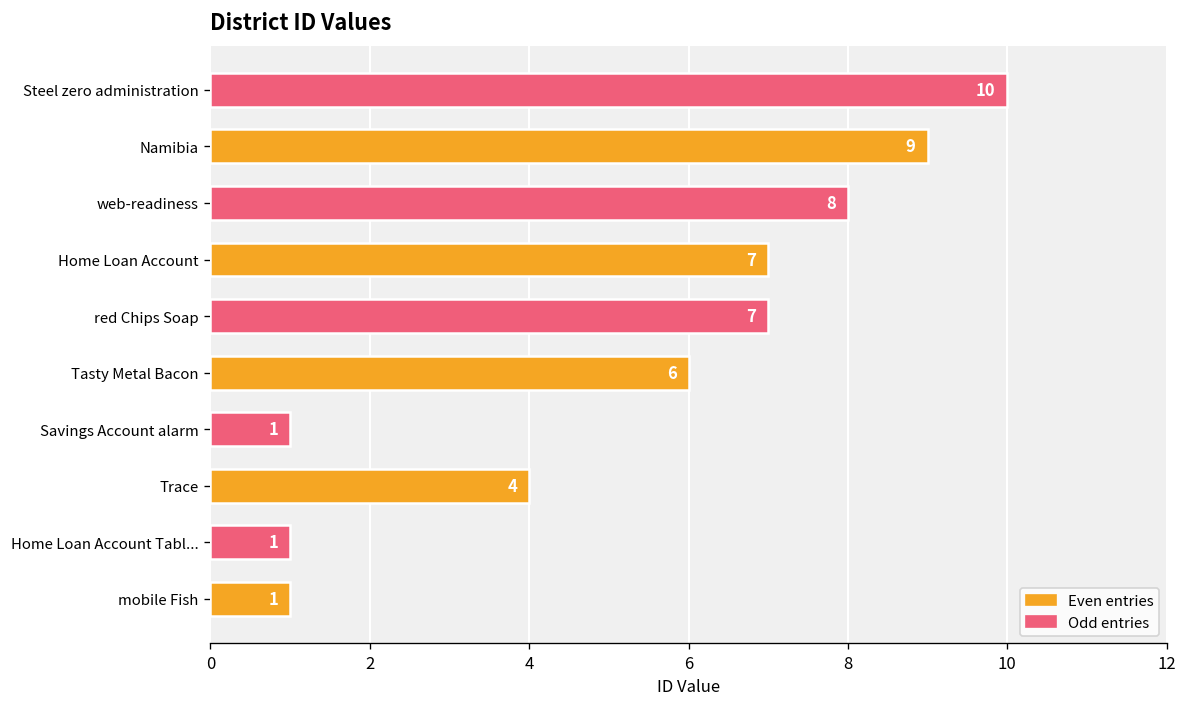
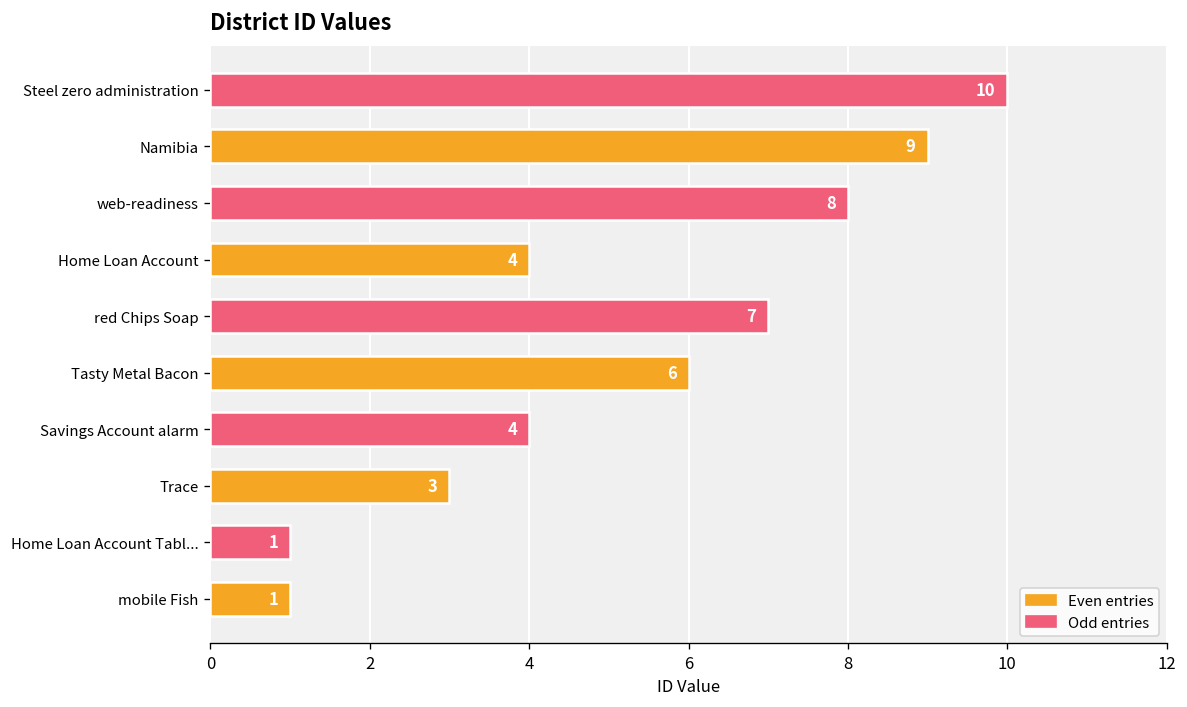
  {
    "Steel zero administration": 10,
    "Namibia": 9,
    "web-readiness": 8,
-   "Home Loan Account": 7,
+   "Home Loan Account": 4,
    "red Chips Soap": 7,
    "Tasty Metal Bacon": 6,
-   "Savings Account alarm": 1,
-   "Trace": 4,
+   "Savings Account alarm": 4,
+   "Trace": 3,
    "Home Loan Account Tabl...": 1,
    "mobile Fish": 1
  }
